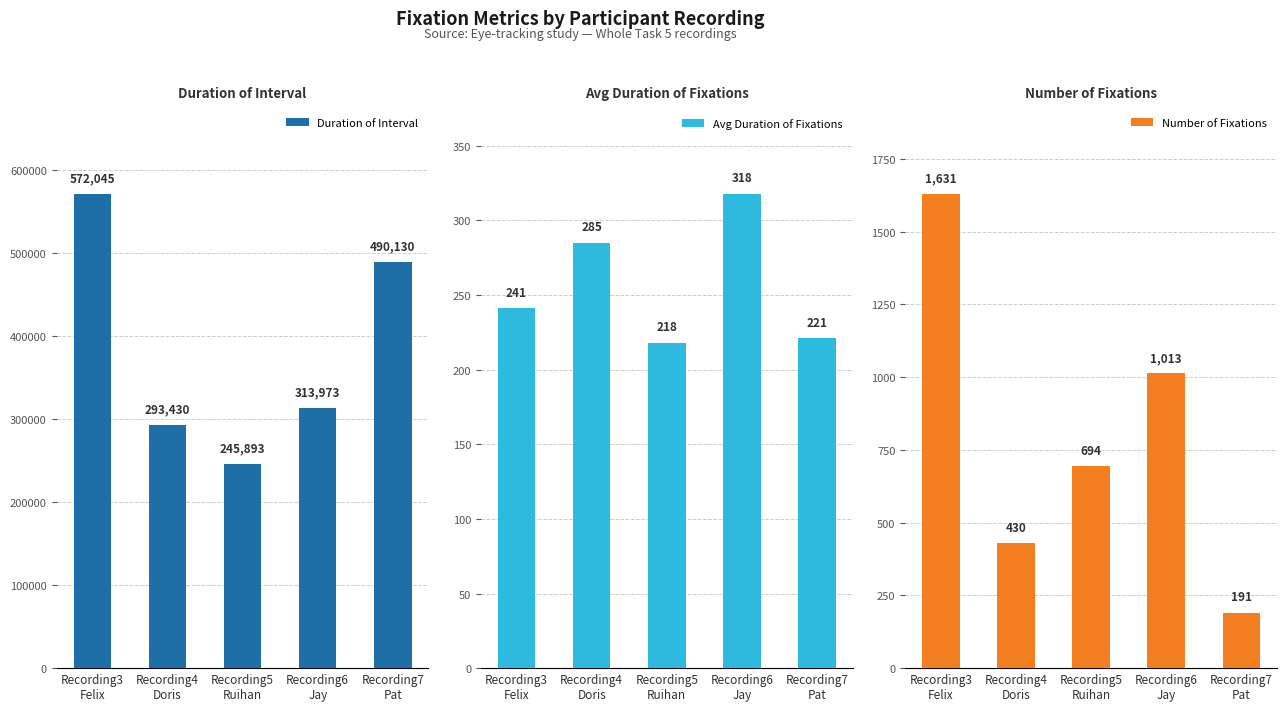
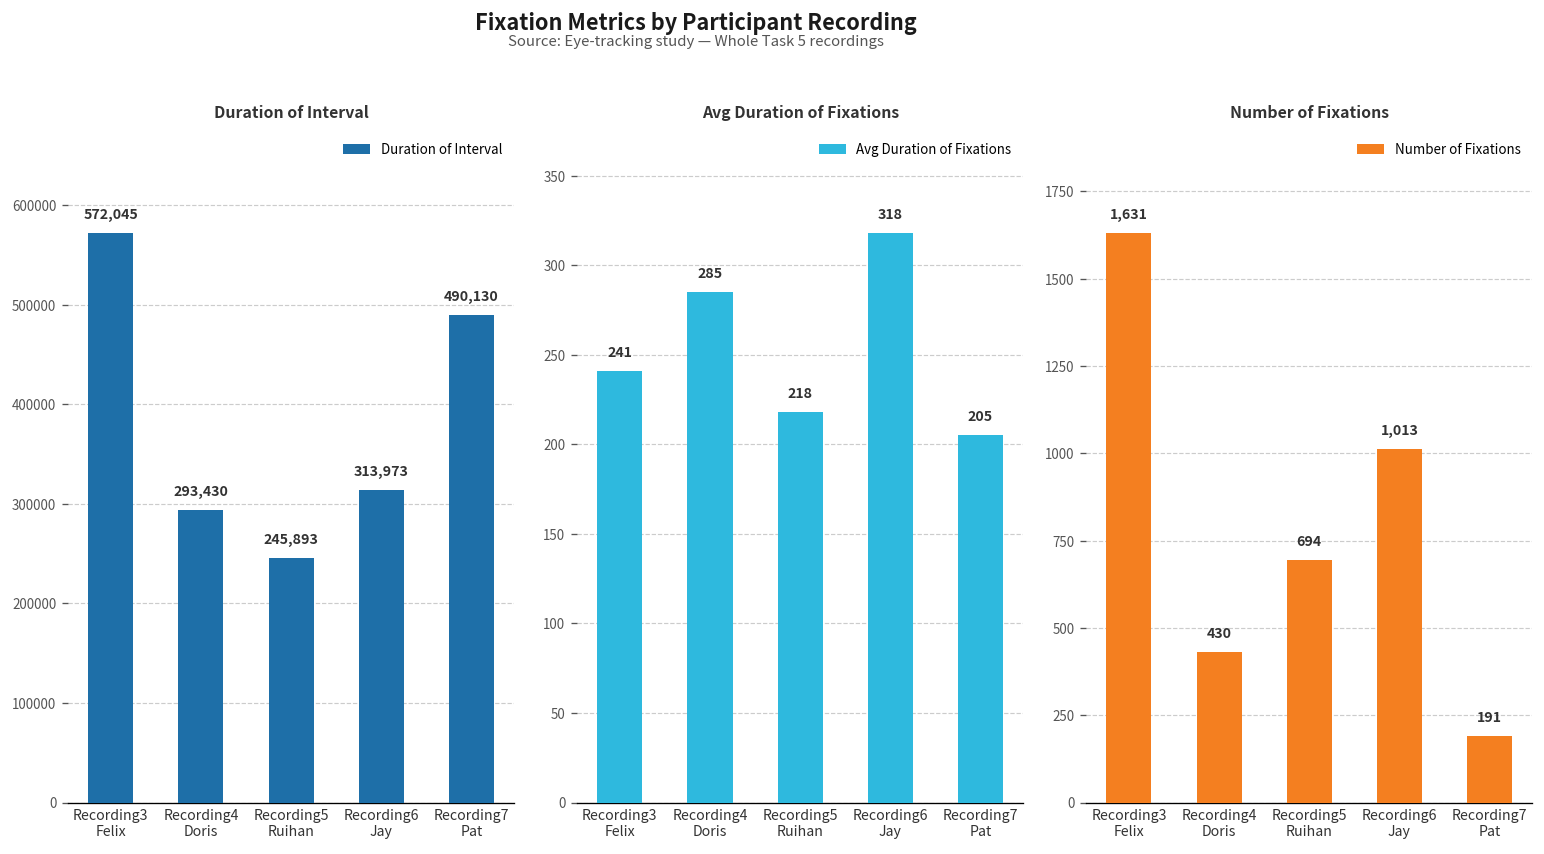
  {
    "Duration of Interval": {
      "Recording3 Felix": "572,045",
      "Recording4 Doris": "293,430",
      "Recording5 Ruihan": "245,893",
      "Recording6 Jay": "313,973",
      "Recording7 Pat": "490,130"
    },
    "Avg Duration of Fixations": {
      "Recording3 Felix": "241",
      "Recording4 Doris": "285",
      "Recording5 Ruihan": "218",
      "Recording6 Jay": "318",
-     "Recording7 Pat": "221"
+     "Recording7 Pat": "205"
    },
    "Number of Fixations": {
      "Recording3 Felix": "1,631",
      "Recording4 Doris": "430",
      "Recording5 Ruihan": "694",
      "Recording6 Jay": "1,013",
      "Recording7 Pat": "191"
    }
  }
